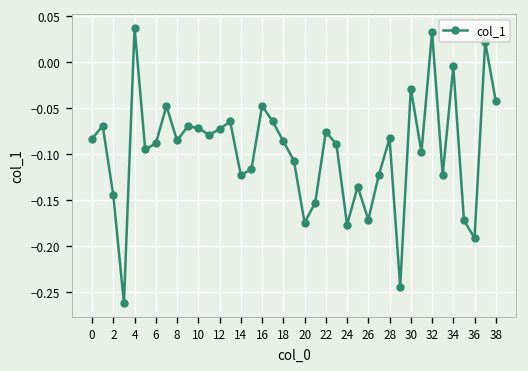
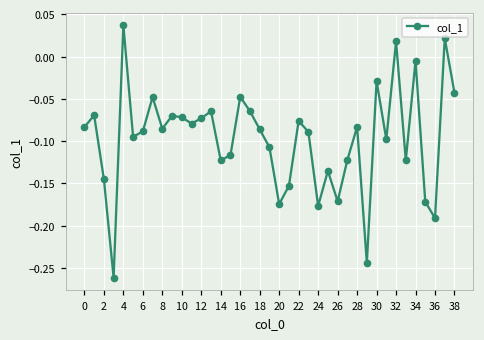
  {
    "0": -0.08,
    "2": -0.14,
    "4": 0.04,
    "6": -0.09,
    "8": -0.09,
    "10": -0.07,
    "12": -0.07,
    "14": -0.12,
    "16": -0.05,
    "18": -0.09,
    "20": -0.17,
    "22": -0.08,
    "24": -0.18,
    "26": -0.17,
    "28": -0.08,
    "30": -0.03,
-   "32": 0.03,
+   "32": 0.02,
    "34": 0.00,
    "36": -0.19,
    "38": -0.04
  }
